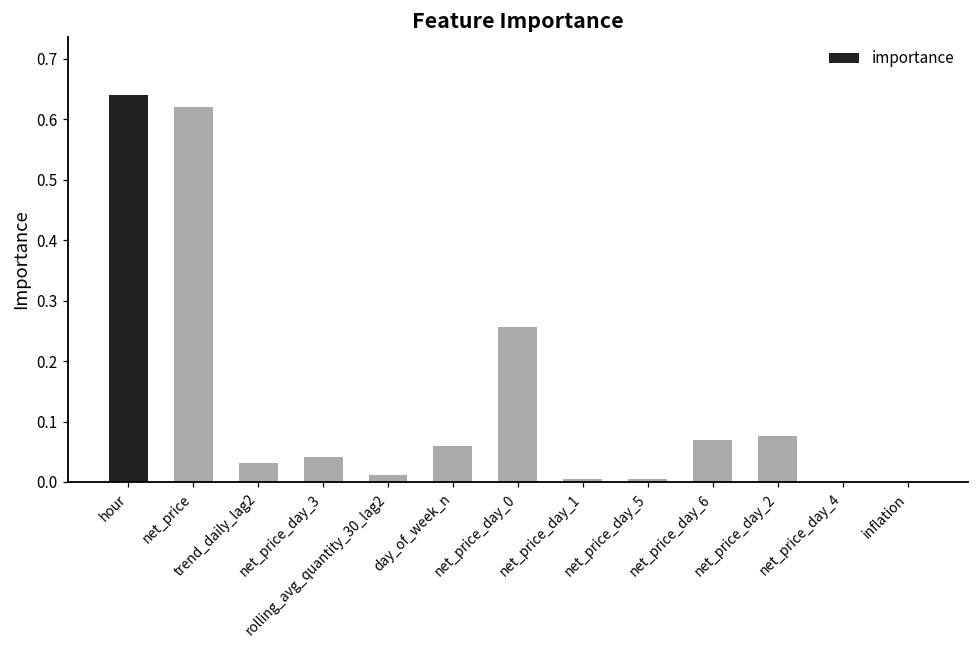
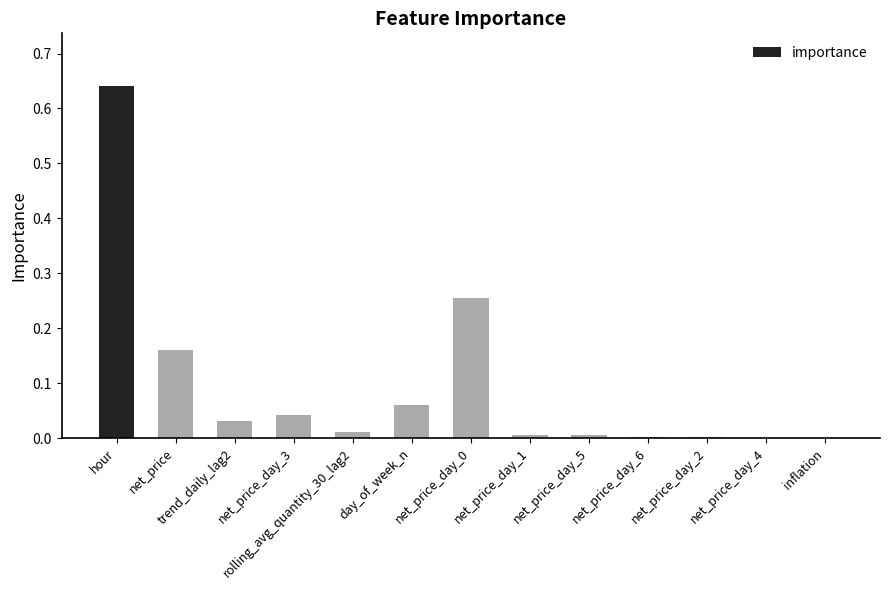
  {
    "hour": 0.64,
-   "net_price": 0.62,
+   "net_price": 0.16,
    "trend_daily_lag2": 0.03,
    "net_price_day_3": 0.04,
    "rolling_avg_quantity_30_lag2": 0.01,
    "day_of_week_n": 0.06,
    "net_price_day_0": 0.26,
    "net_price_day_1": 0.01,
    "net_price_day_5": 0.01,
-   "net_price_day_6": 0.07,
-   "net_price_day_2": 0.08
+   "net_price_day_6": 0.00,
+   "net_price_day_2": 0.00
  }
